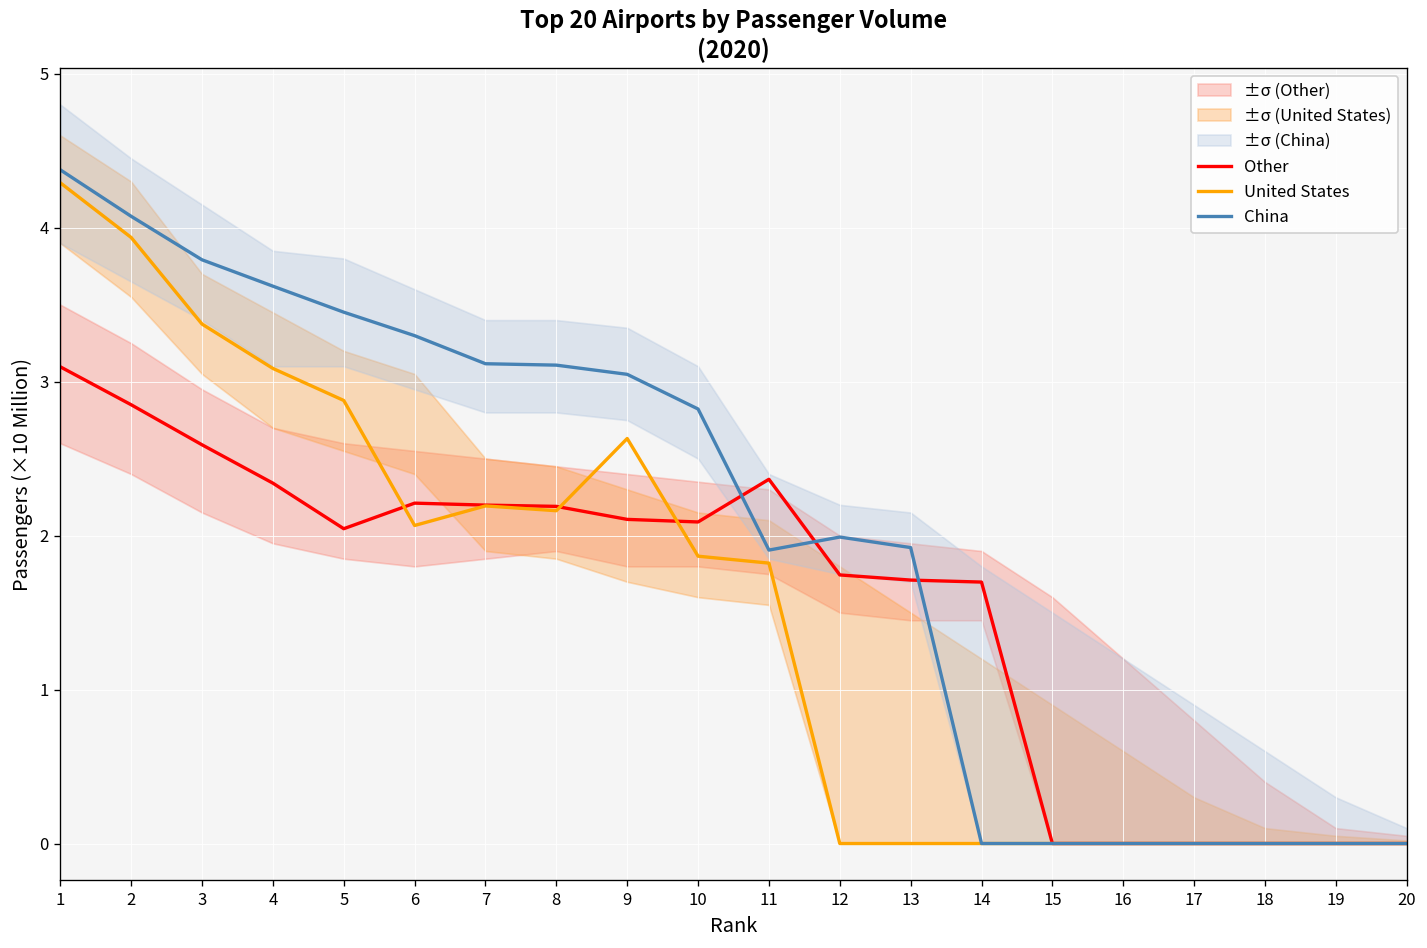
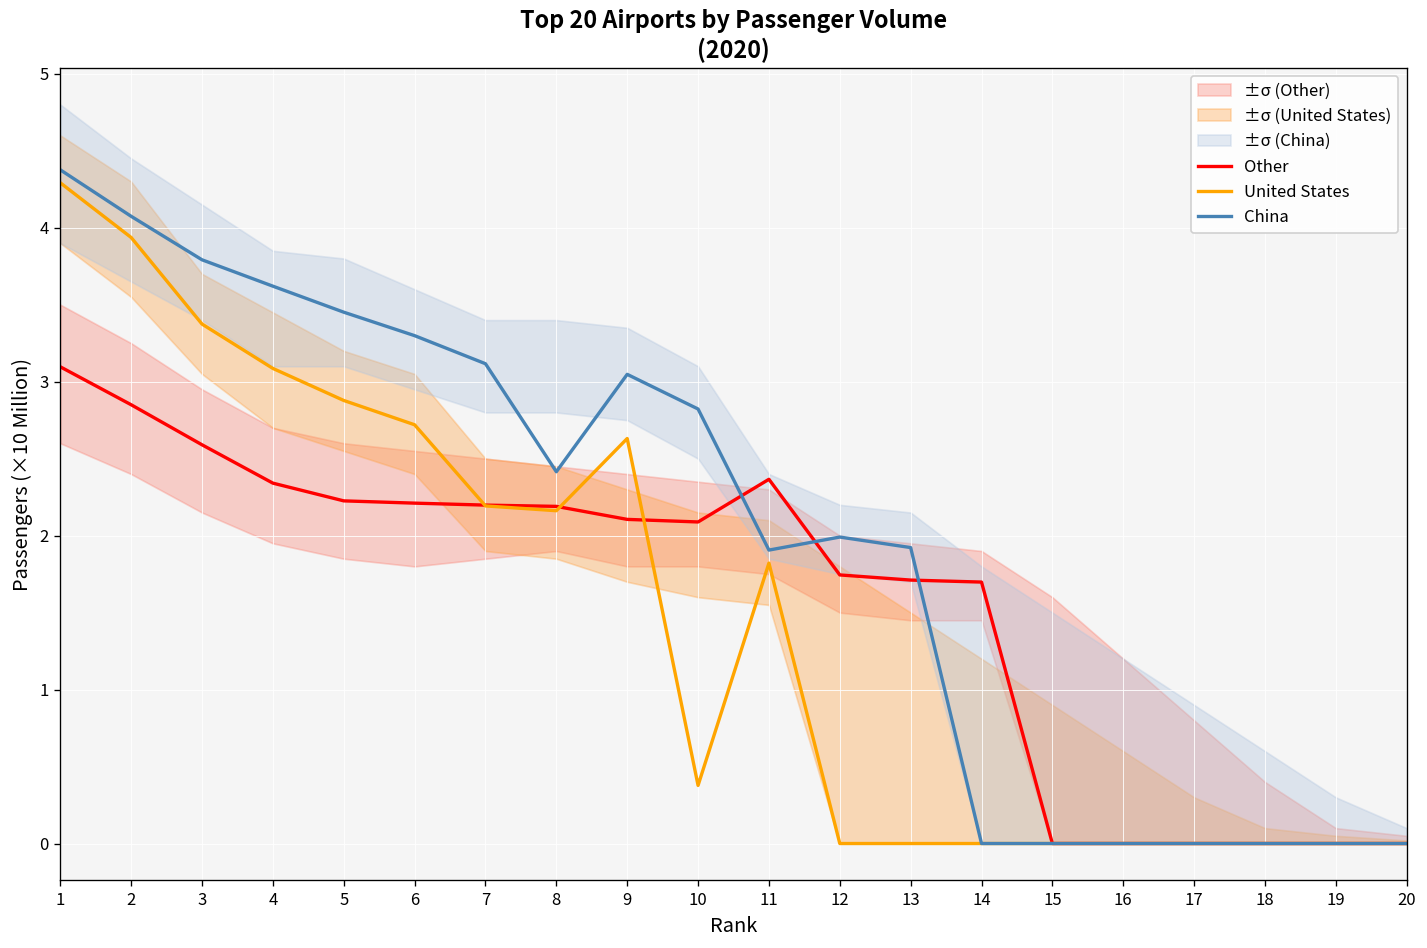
  {
    "Other": {
      "1": 3.10,
      "2": 2.85,
      "3": 2.59,
      "4": 2.34,
-     "5": 2.04,
+     "5": 2.23,
      "6": 2.21,
      "8": 2.19,
      "9": 2.11,
      "10": 2.09,
      "11": 2.37,
      "12": 1.74,
      "13": 1.71,
      "14": 1.70
    },
    "United States": {
      "1": 4.29,
      "2": 3.94,
      "3": 3.37,
      "4": 3.09,
      "5": 2.88,
-     "6": 2.07,
+     "6": 2.72,
      "8": 2.16,
      "9": 2.63,
-     "10": 1.87,
+     "10": 0.38,
      "11": 1.82,
      "12": 0.00,
      "13": 0.00
    },
    "China": {
      "1": 4.38,
      "2": 4.07,
      "3": 3.79,
      "4": 3.62,
      "5": 3.45,
      "6": 3.30,
      "7": 3.12,
-     "8": 3.11,
+     "8": 2.41,
      "9": 3.05,
      "10": 2.82,
      "11": 1.91,
      "13": 1.92
    },
    "±σ (China)": {
      "14": 1.80,
      "15": 1.50,
      "17": 0.90,
      "18": 0.60,
      "19": 0.30,
      "20": 0.10
    }
  }
